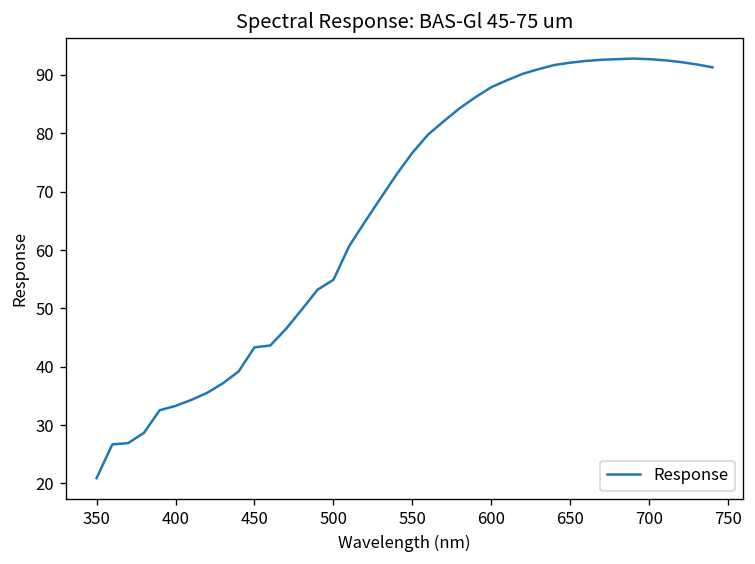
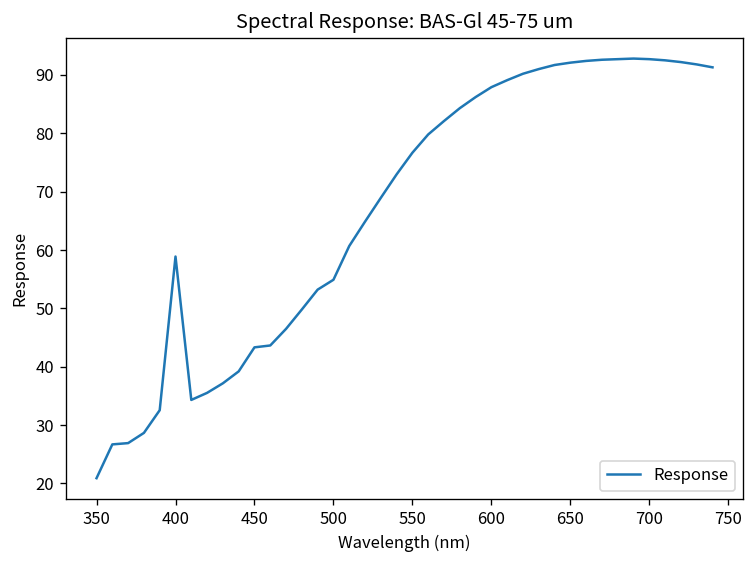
  {
    "350": 21,
-   "400": 33,
+   "400": 59,
    "450": 43,
    "500": 55,
    "550": 77,
    "600": 88,
    "650": 92,
    "700": 93
  }
